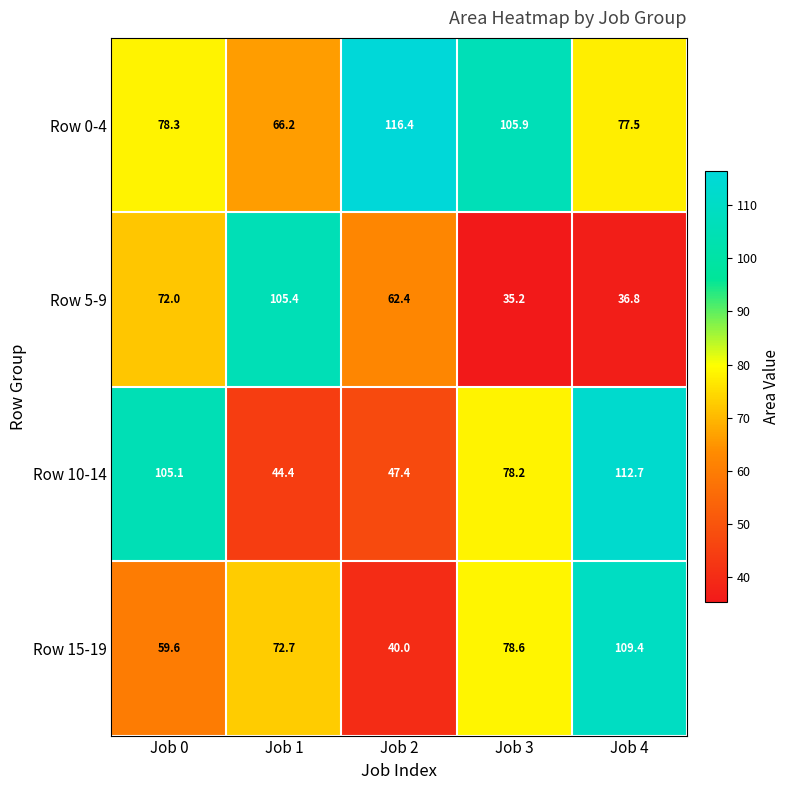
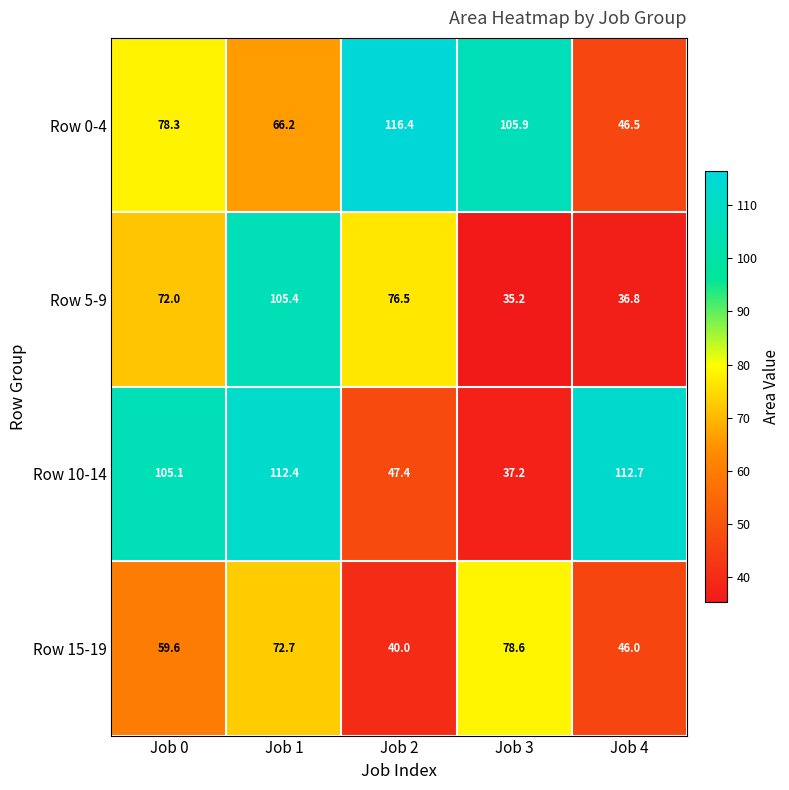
  {
    "Row 0-4": {
      "Job 0": 78.3,
      "Job 1": 66.2,
      "Job 2": 116.4,
      "Job 3": 105.9,
-     "Job 4": 77.5
+     "Job 4": 46.5
    },
    "Row 5-9": {
      "Job 0": 72.0,
      "Job 1": 105.4,
-     "Job 2": 62.4,
+     "Job 2": 76.5,
      "Job 3": 35.2,
      "Job 4": 36.8
    },
    "Row 10-14": {
      "Job 0": 105.1,
-     "Job 1": 44.4,
+     "Job 1": 112.4,
      "Job 2": 47.4,
-     "Job 3": 78.2,
+     "Job 3": 37.2,
      "Job 4": 112.7
    },
    "Row 15-19": {
      "Job 0": 59.6,
      "Job 1": 72.7,
      "Job 2": 40.0,
      "Job 3": 78.6,
-     "Job 4": 109.4
+     "Job 4": 46.0
    }
  }
